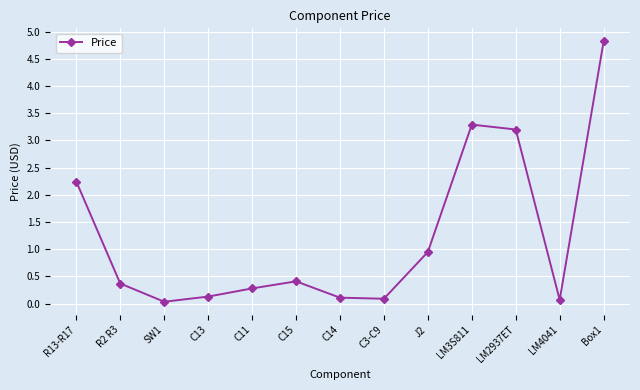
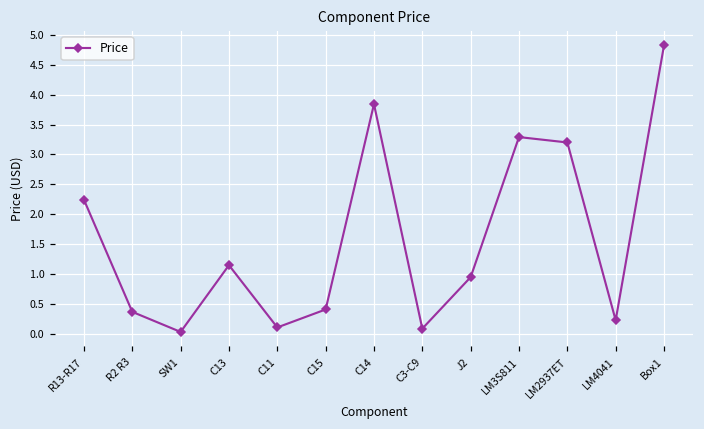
  {
    "R13-R17": 2.2,
    "R2 R3": 0.4,
    "SW1": 0.0,
-   "C13": 0.1,
-   "C11": 0.3,
+   "C13": 1.2,
+   "C11": 0.1,
    "C15": 0.4,
-   "C14": 0.1,
+   "C14": 3.8,
    "C3-C9": 0.1,
    "J2": 1.0,
    "LM3S811": 3.3,
    "LM2937ET": 3.2,
-   "LM4041": 0.1,
+   "LM4041": 0.2,
    "Box1": 4.8
  }
